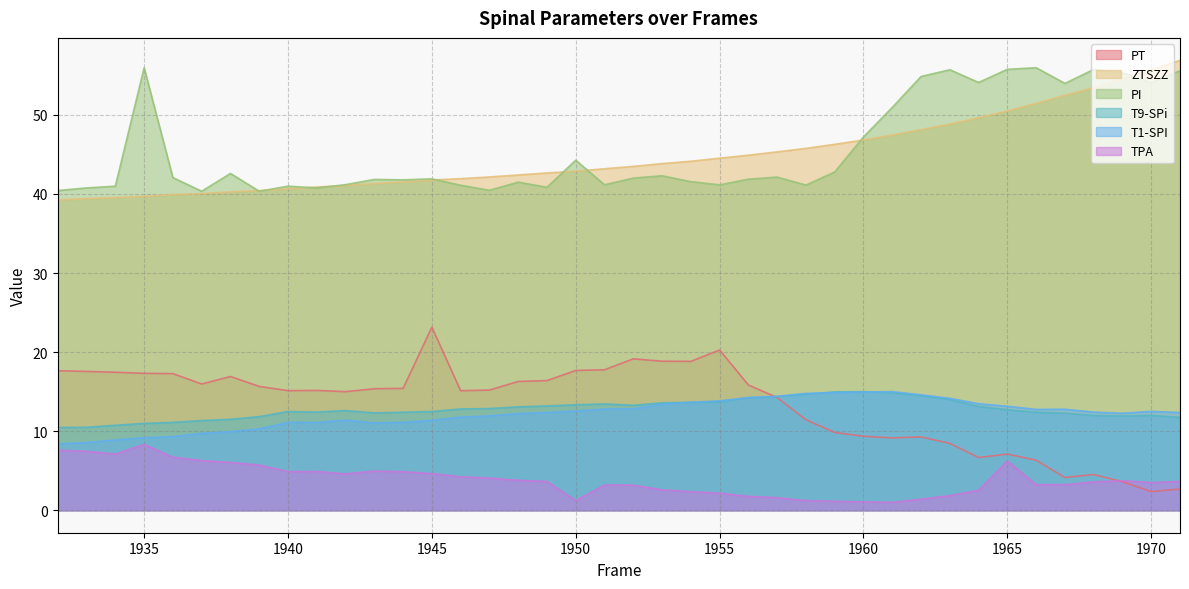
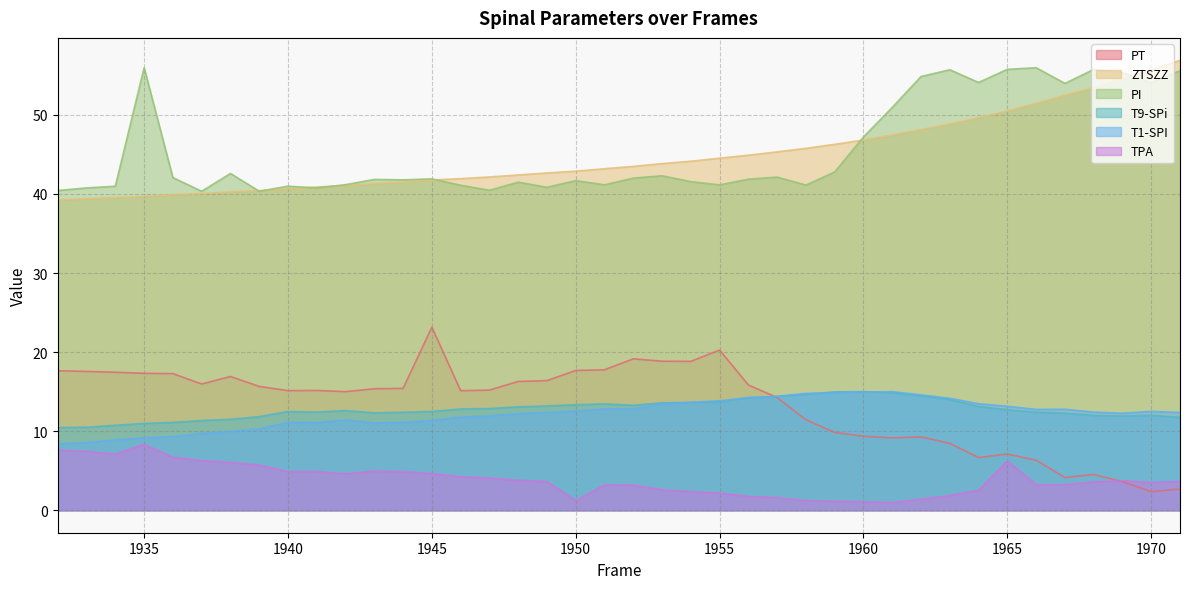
  {
    "PT": {
      "1935": 17,
      "1940": 15,
      "1945": 23,
      "1950": 18,
      "1955": 20,
      "1960": 9,
      "1965": 7,
      "1970": 2
    },
    "ZTSZZ": {
      "1935": 40,
      "1940": 41,
      "1950": 43,
      "1955": 45,
      "1960": 47,
      "1965": 50
    },
    "PI": {
      "1935": 56,
      "1940": 41,
-     "1950": 44,
+     "1950": 42,
      "1955": 41,
      "1960": 47,
      "1965": 56
    },
    "TPA": {
      "1935": 8,
      "1940": 5,
      "1945": 5,
      "1950": 1,
      "1955": 2,
      "1960": 1,
      "1965": 6,
      "1970": 3
    }
  }
